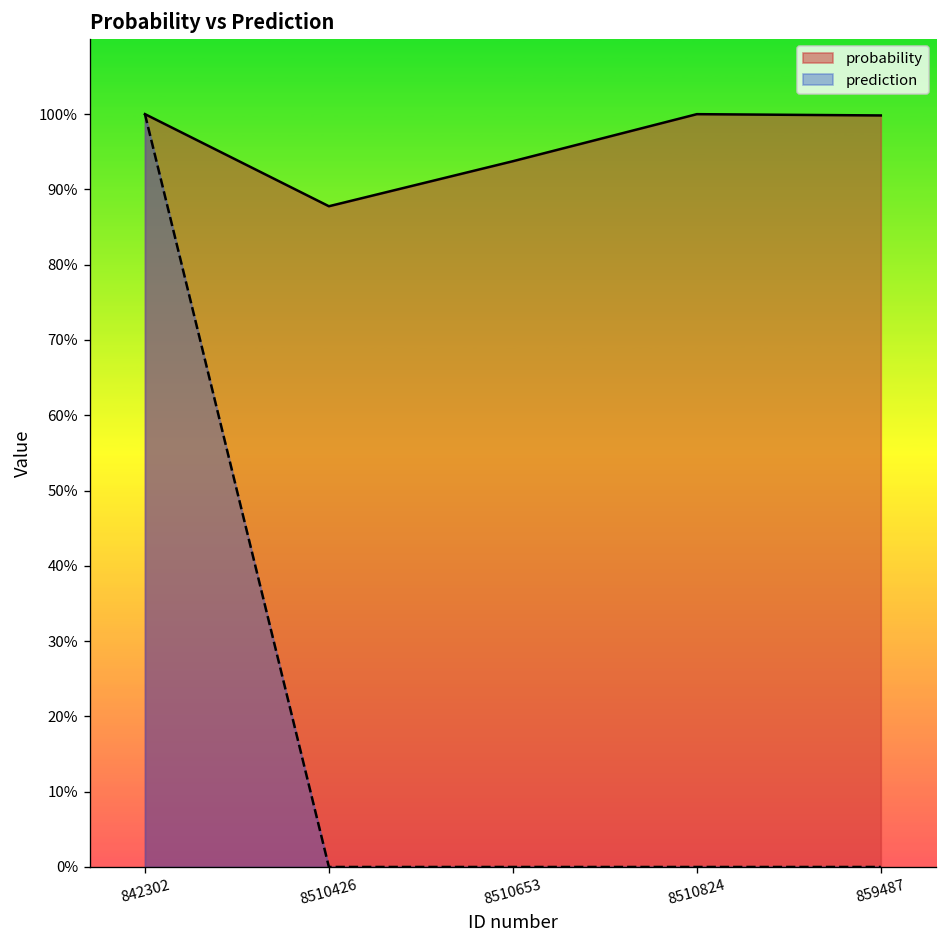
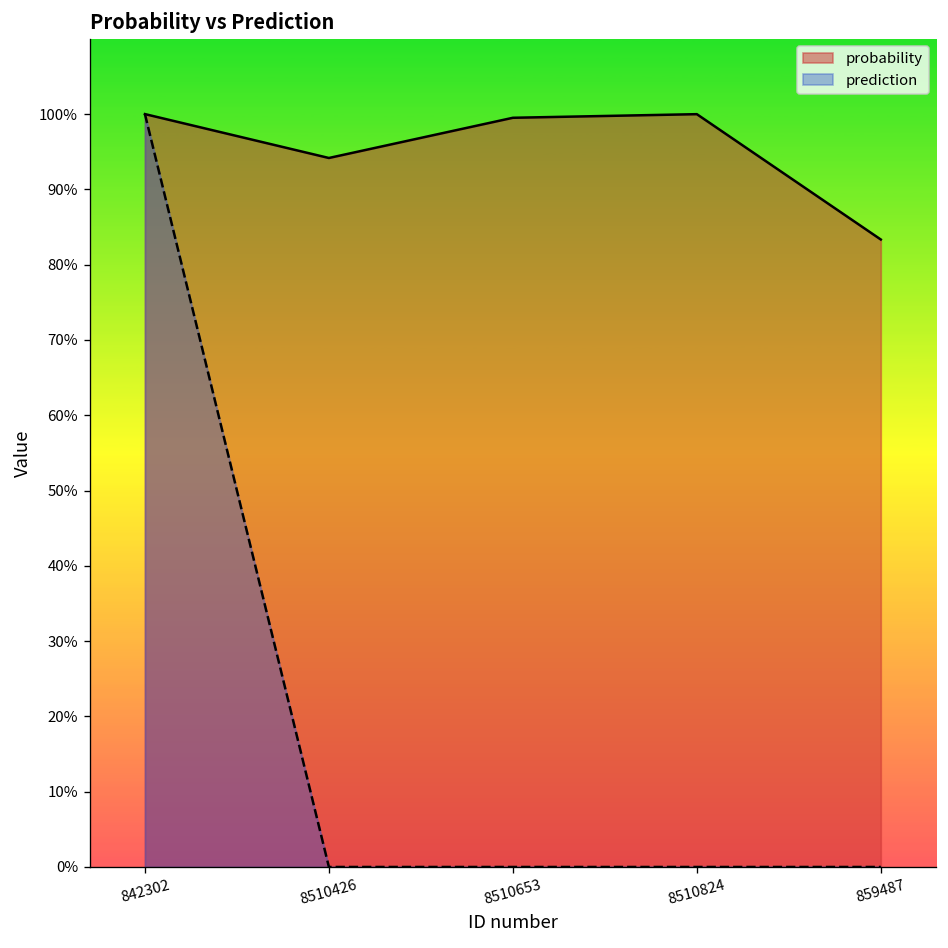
  {
    "probability": {
-     "8510426": "88%",
-     "8510653": "94%",
+     "8510426": "94%",
+     "8510653": "100%",
      "8510824": "100%",
-     "859487": "100%"
+     "859487": "83%"
    },
    "prediction": {
      "8510426": "0%",
      "8510653": "0%",
      "8510824": "0%",
      "859487": "0%"
    }
  }
